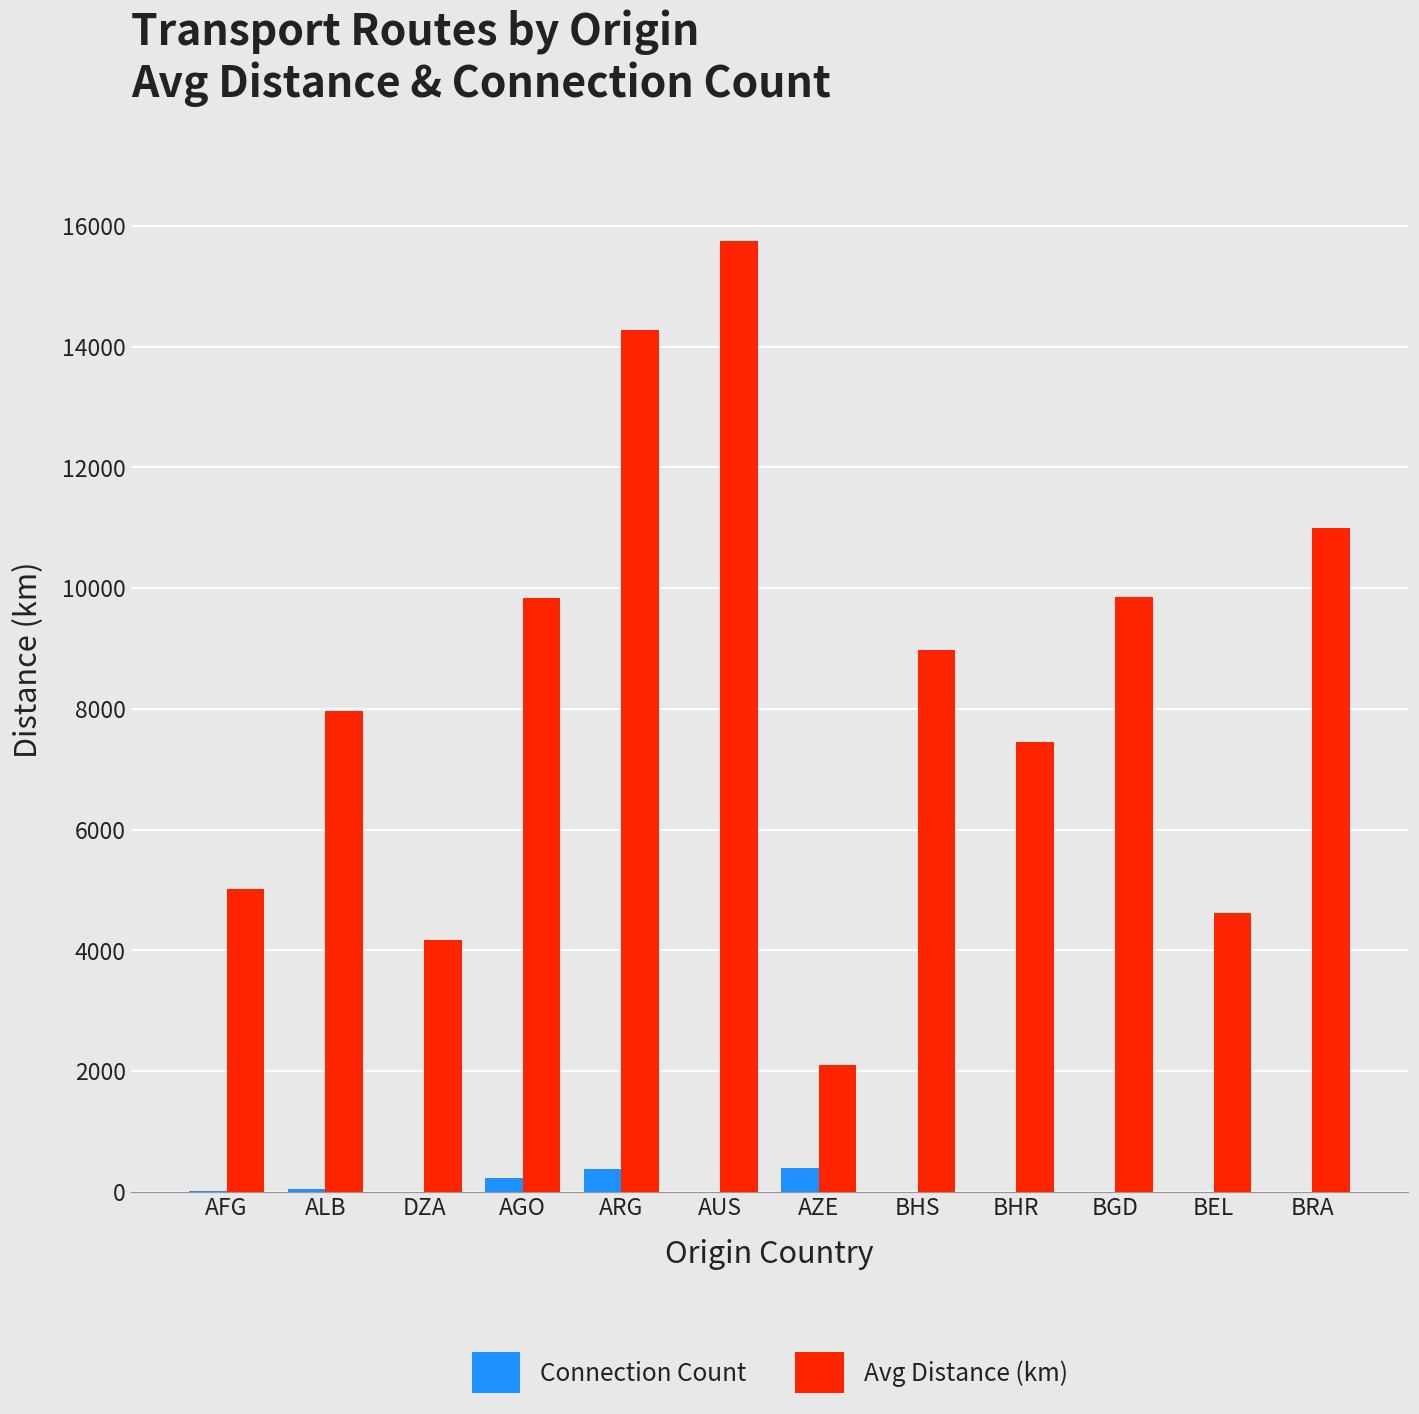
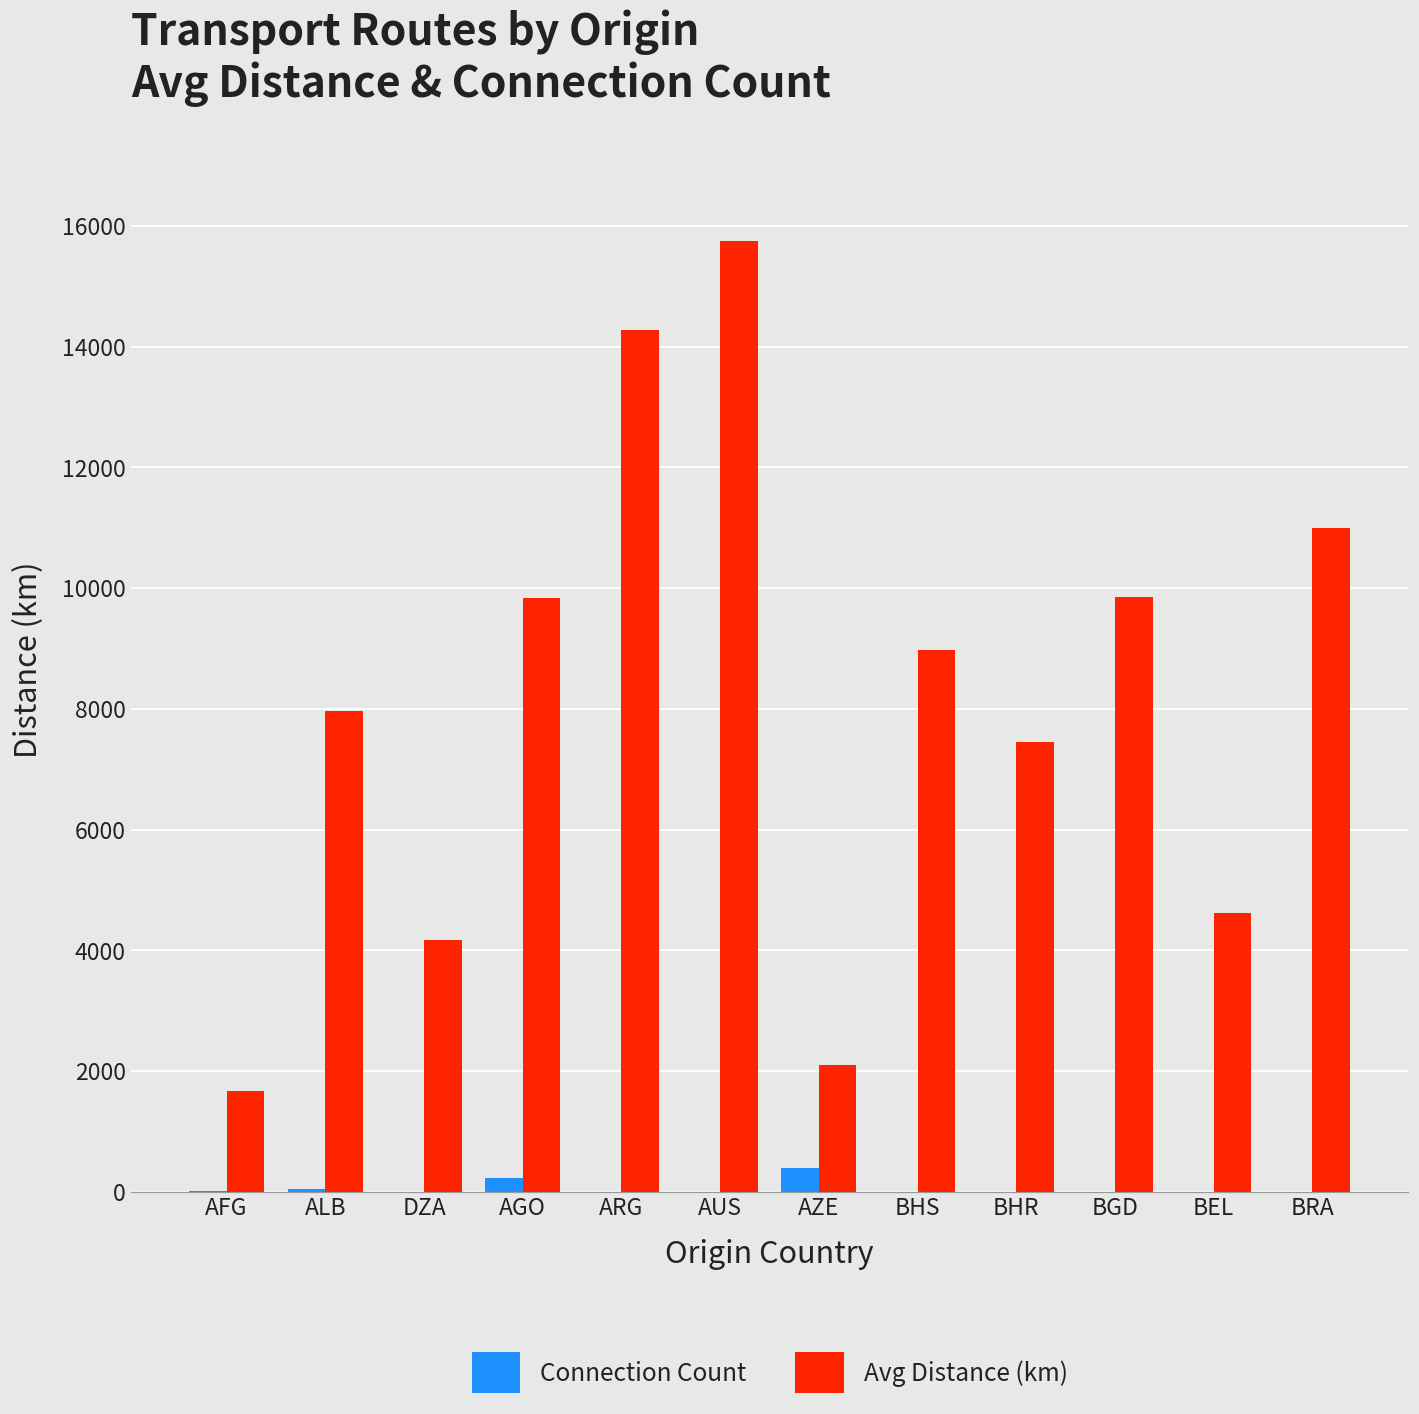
  {
    "Connection Count": {
      "AGO": 200,
-     "ARG": 400,
+     "ARG": 0,
      "AZE": 400
    },
    "Avg Distance (km)": {
-     "AFG": 5000,
+     "AFG": 1700,
      "ALB": 8000,
      "DZA": 4200,
      "AGO": 9800,
      "ARG": 14300,
      "AUS": 15700,
      "AZE": 2100,
      "BHS": 9000,
      "BHR": 7500,
      "BGD": 9900,
      "BEL": 4600,
      "BRA": 11000
    }
  }
